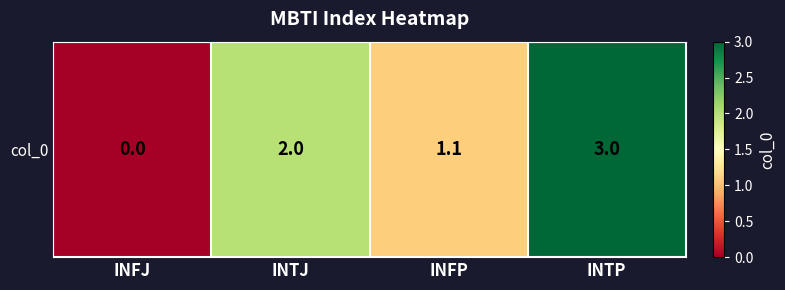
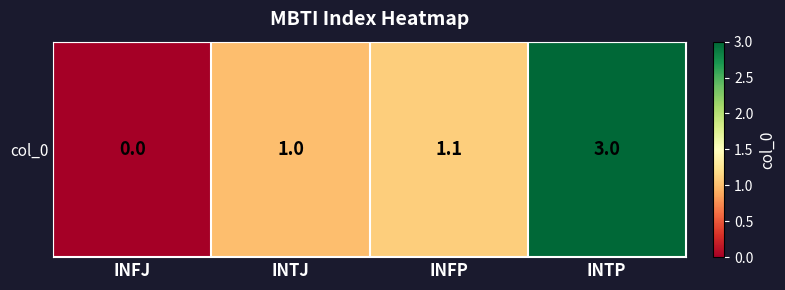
  {
    "col_0": {
      "INFJ": 0.0,
-     "INTJ": 2.0,
+     "INTJ": 1.0,
      "INFP": 1.1,
      "INTP": 3.0
    }
  }
